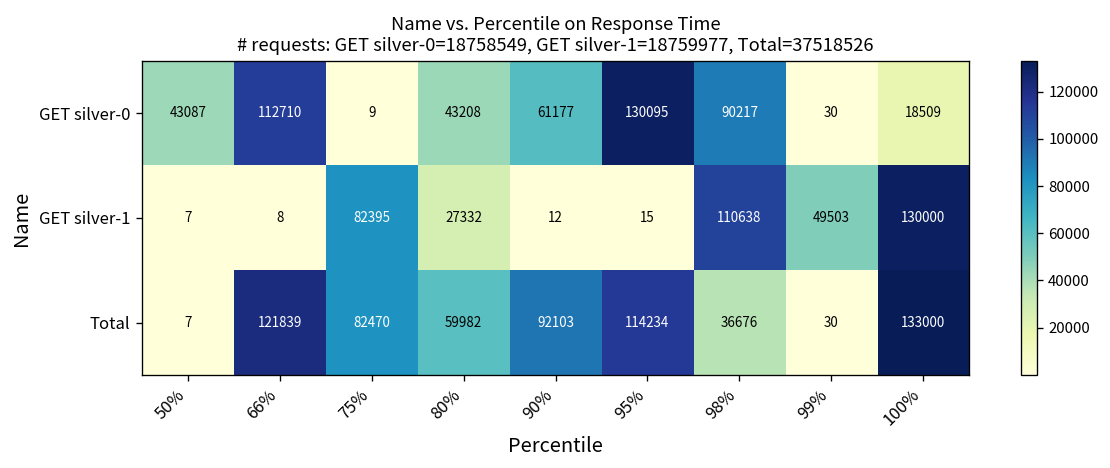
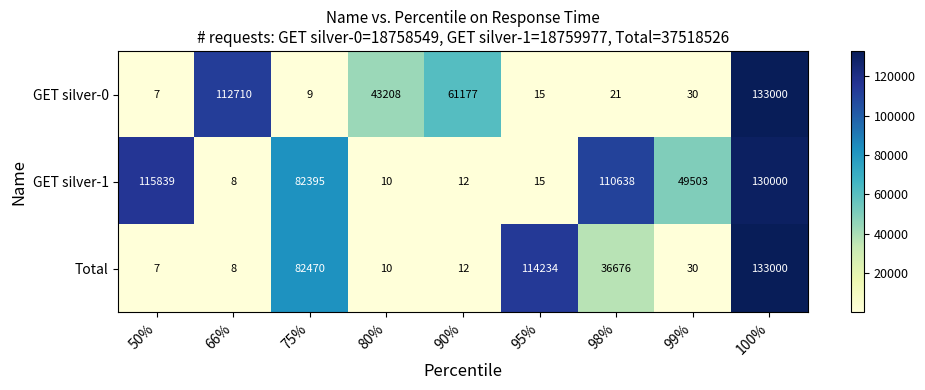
  {
    "GET silver-0": {
-     "50%": 43087,
+     "50%": 7,
      "66%": 112710,
      "75%": 9,
      "80%": 43208,
      "90%": 61177,
-     "95%": 130095,
-     "98%": 90217,
+     "95%": 15,
+     "98%": 21,
      "99%": 30,
-     "100%": 18509
+     "100%": 133000
    },
    "GET silver-1": {
-     "50%": 7,
+     "50%": 115839,
      "66%": 8,
      "75%": 82395,
-     "80%": 27332,
+     "80%": 10,
      "90%": 12,
      "95%": 15,
      "98%": 110638,
      "99%": 49503,
      "100%": 130000
    },
    "Total": {
      "50%": 7,
-     "66%": 121839,
+     "66%": 8,
      "75%": 82470,
-     "80%": 59982,
-     "90%": 92103,
+     "80%": 10,
+     "90%": 12,
      "95%": 114234,
      "98%": 36676,
      "99%": 30,
      "100%": 133000
    }
  }
